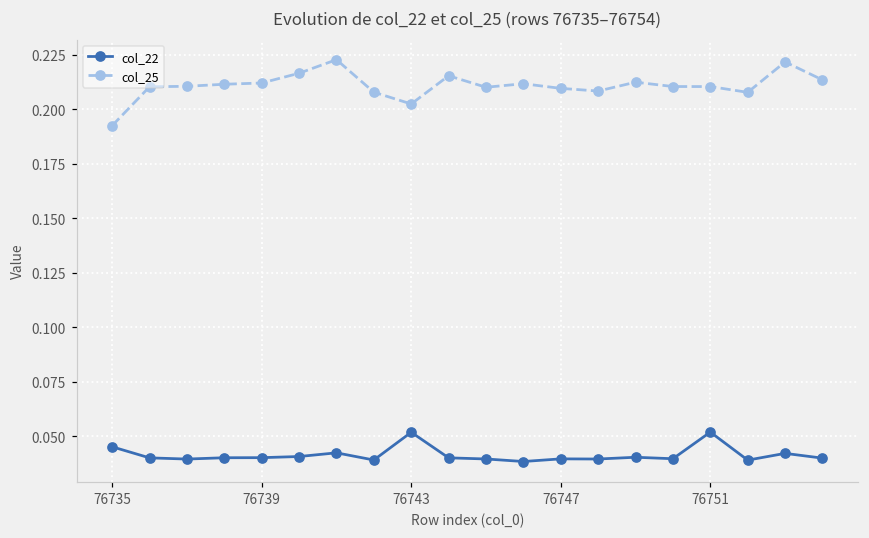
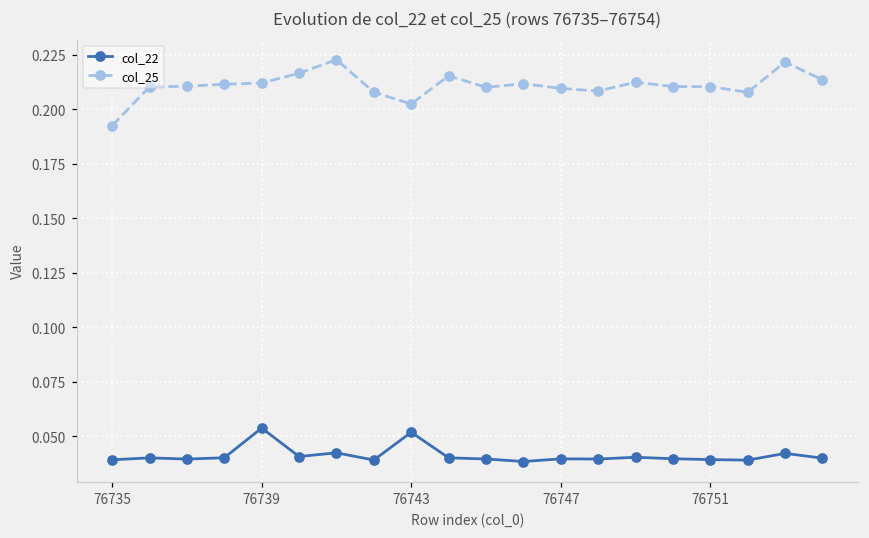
  {
    "col_22": {
-     "76735": 0.045,
-     "76739": 0.040,
+     "76735": 0.039,
+     "76739": 0.054,
      "76743": 0.052,
      "76747": 0.040,
-     "76751": 0.052
+     "76751": 0.039
    },
    "col_25": {
      "76735": 0.193,
      "76739": 0.212,
      "76743": 0.202,
      "76747": 0.210,
      "76751": 0.210
    }
  }
